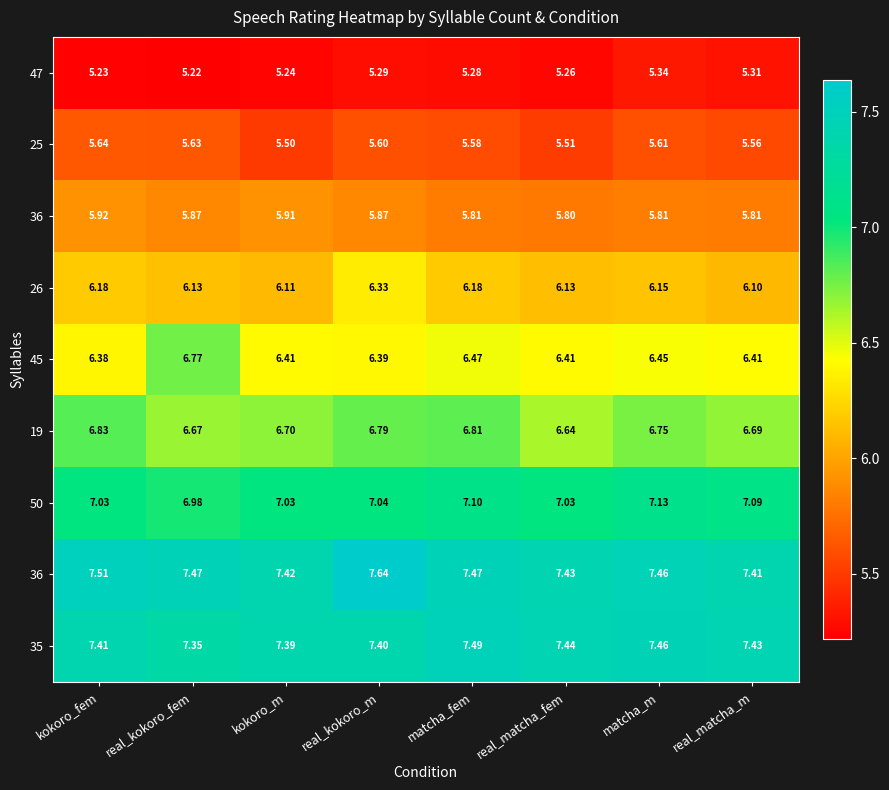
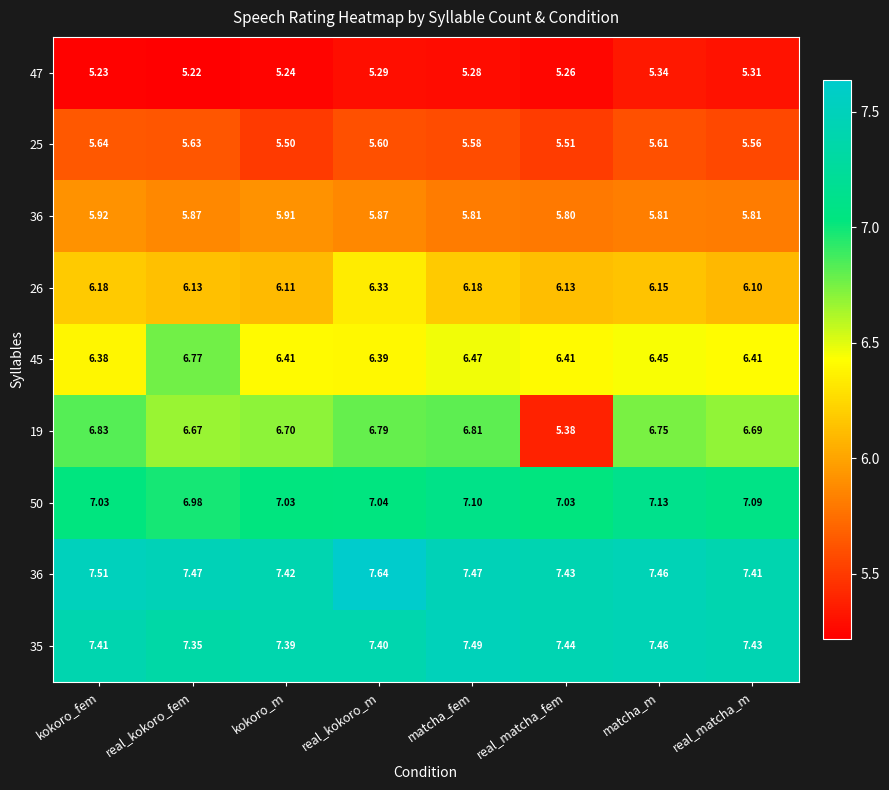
  {
    "47": {
      "kokoro_fem": 5.23,
      "real_kokoro_fem": 5.22,
      "kokoro_m": 5.24,
      "real_kokoro_m": 5.29,
      "matcha_fem": 5.28,
      "real_matcha_fem": 5.26,
      "matcha_m": 5.34,
      "real_matcha_m": 5.31
    },
    "25": {
      "kokoro_fem": 5.64,
      "real_kokoro_fem": 5.63,
      "kokoro_m": 5.50,
      "real_kokoro_m": 5.60,
      "matcha_fem": 5.58,
      "real_matcha_fem": 5.51,
      "matcha_m": 5.61,
      "real_matcha_m": 5.56
    },
    "26": {
      "kokoro_fem": 6.18,
      "real_kokoro_fem": 6.13,
      "kokoro_m": 6.11,
      "real_kokoro_m": 6.33,
      "matcha_fem": 6.18,
      "real_matcha_fem": 6.13,
      "matcha_m": 6.15,
      "real_matcha_m": 6.10
    },
    "45": {
      "kokoro_fem": 6.38,
      "real_kokoro_fem": 6.77,
      "kokoro_m": 6.41,
      "real_kokoro_m": 6.39,
      "matcha_fem": 6.47,
      "real_matcha_fem": 6.41,
      "matcha_m": 6.45,
      "real_matcha_m": 6.41
    },
    "19": {
      "kokoro_fem": 6.83,
      "real_kokoro_fem": 6.67,
      "kokoro_m": 6.70,
      "real_kokoro_m": 6.79,
      "matcha_fem": 6.81,
-     "real_matcha_fem": 6.64,
+     "real_matcha_fem": 5.38,
      "matcha_m": 6.75,
      "real_matcha_m": 6.69
    },
    "50": {
      "kokoro_fem": 7.03,
      "real_kokoro_fem": 6.98,
      "kokoro_m": 7.03,
      "real_kokoro_m": 7.04,
      "matcha_fem": 7.10,
      "real_matcha_fem": 7.03,
      "matcha_m": 7.13,
      "real_matcha_m": 7.09
    },
    "35": {
      "kokoro_fem": 7.41,
      "real_kokoro_fem": 7.35,
      "kokoro_m": 7.39,
      "real_kokoro_m": 7.40,
      "matcha_fem": 7.49,
      "real_matcha_fem": 7.44,
      "matcha_m": 7.46,
      "real_matcha_m": 7.43
    }
  }
